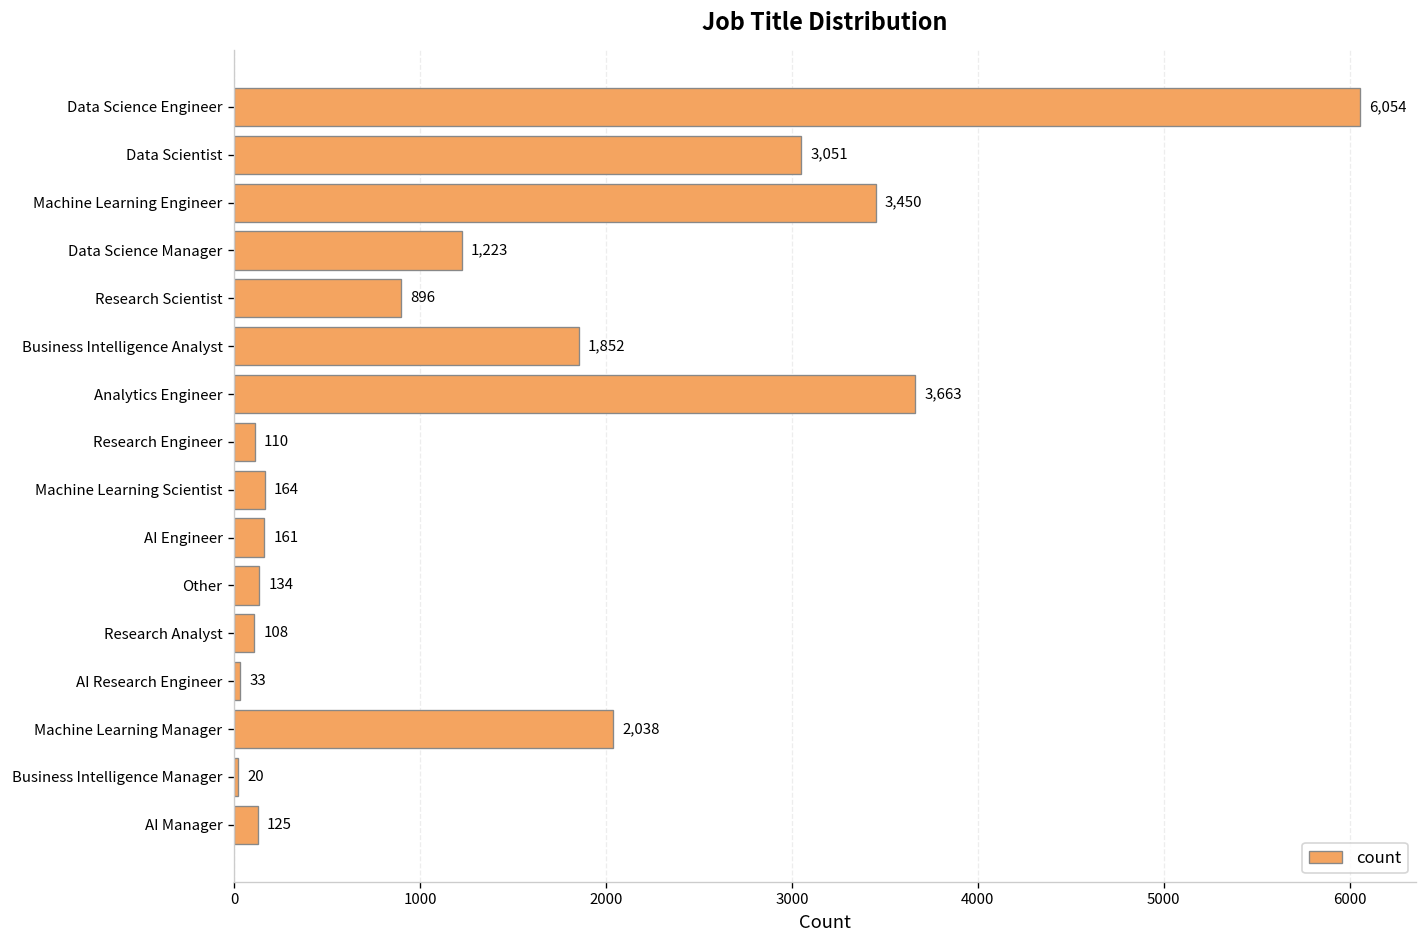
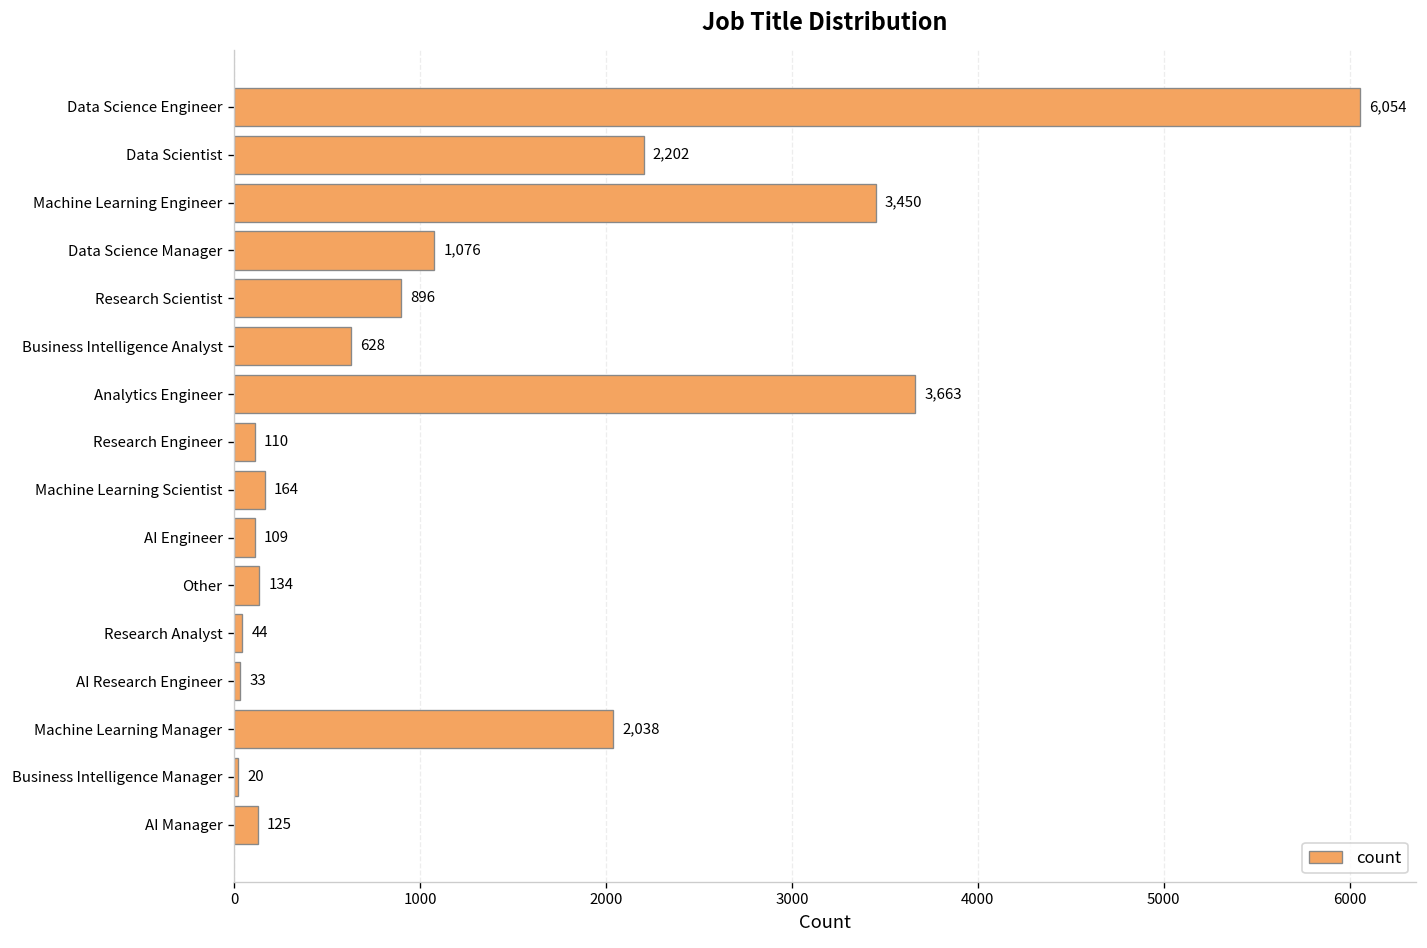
  {
    "Data Science Engineer": "6,054",
-   "Data Scientist": "3,051",
+   "Data Scientist": "2,202",
    "Machine Learning Engineer": "3,450",
-   "Data Science Manager": "1,223",
+   "Data Science Manager": "1,076",
    "Research Scientist": "896",
-   "Business Intelligence Analyst": "1,852",
+   "Business Intelligence Analyst": "628",
    "Analytics Engineer": "3,663",
    "Research Engineer": "110",
    "Machine Learning Scientist": "164",
-   "AI Engineer": "161",
+   "AI Engineer": "109",
    "Other": "134",
-   "Research Analyst": "108",
+   "Research Analyst": "44",
    "AI Research Engineer": "33",
    "Machine Learning Manager": "2,038",
    "Business Intelligence Manager": "20",
    "AI Manager": "125"
  }
